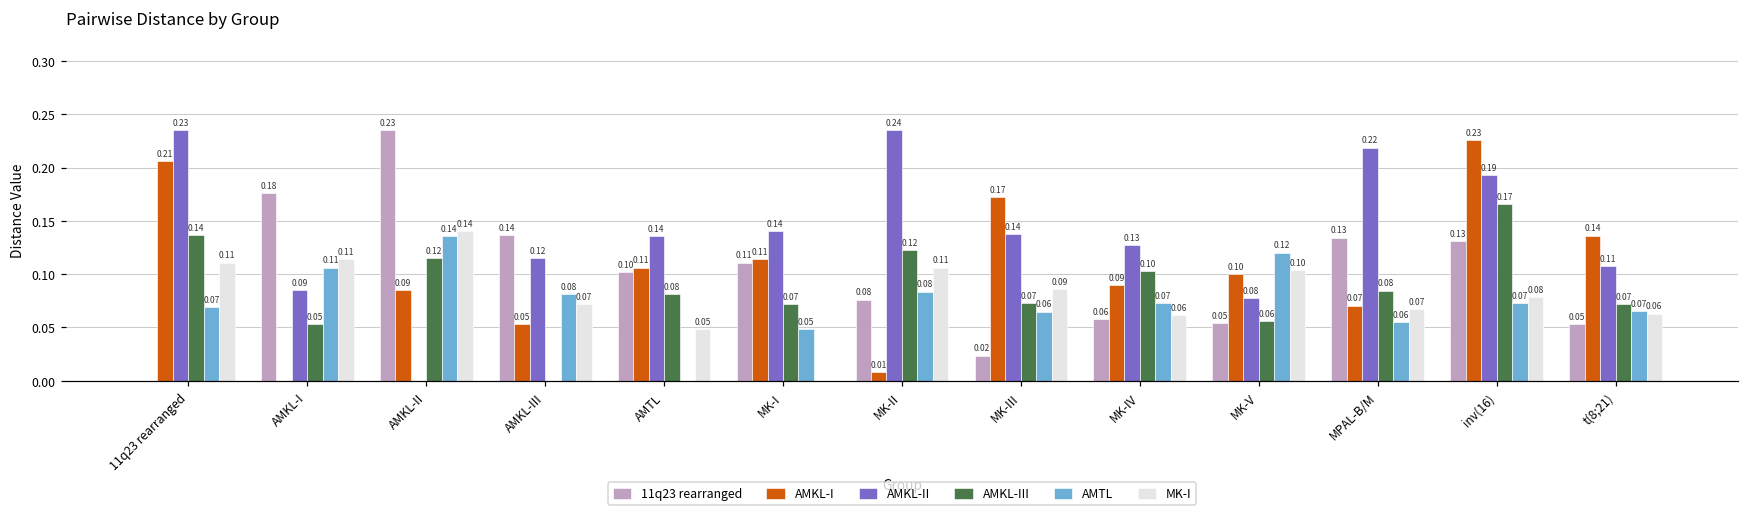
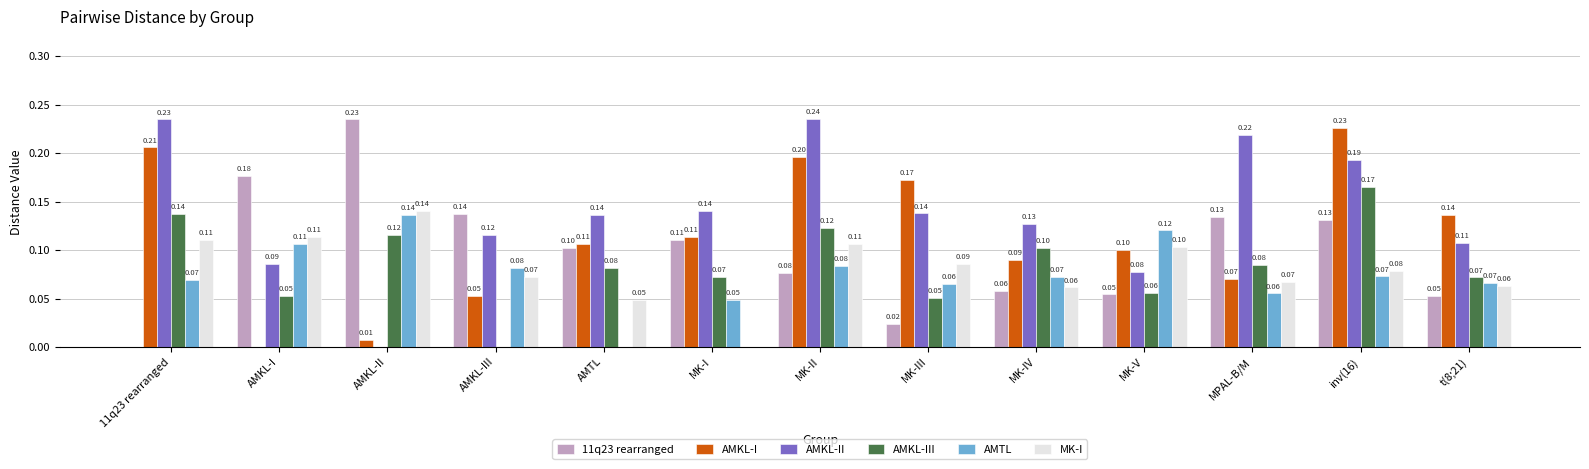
  {
    "11q23 rearranged": {
      "AMKL-I": 0.18,
      "AMKL-II": 0.23,
      "AMKL-III": 0.14,
      "AMTL": 0.10,
      "MK-I": 0.11,
      "MK-II": 0.08,
      "MK-III": 0.02,
      "MK-IV": 0.06,
      "MK-V": 0.05,
      "MPAL-B/M": 0.13,
      "inv(16)": 0.13,
      "t(8;21)": 0.05
    },
    "AMKL-I": {
      "11q23 rearranged": 0.21,
-     "AMKL-II": 0.09,
+     "AMKL-II": 0.01,
      "AMKL-III": 0.05,
      "AMTL": 0.11,
      "MK-I": 0.11,
-     "MK-II": 0.01,
+     "MK-II": 0.20,
      "MK-III": 0.17,
      "MK-IV": 0.09,
      "MK-V": 0.10,
      "MPAL-B/M": 0.07,
      "inv(16)": 0.23,
      "t(8;21)": 0.14
    },
    "AMKL-II": {
      "11q23 rearranged": 0.23,
      "AMKL-I": 0.09,
      "AMKL-III": 0.12,
      "AMTL": 0.14,
      "MK-I": 0.14,
      "MK-II": 0.24,
      "MK-III": 0.14,
      "MK-IV": 0.13,
      "MK-V": 0.08,
      "MPAL-B/M": 0.22,
      "inv(16)": 0.19,
      "t(8;21)": 0.11
    },
    "AMKL-III": {
      "11q23 rearranged": 0.14,
      "AMKL-I": 0.05,
      "AMKL-II": 0.12,
      "AMTL": 0.08,
      "MK-I": 0.07,
      "MK-II": 0.12,
-     "MK-III": 0.07,
+     "MK-III": 0.05,
      "MK-IV": 0.10,
      "MK-V": 0.06,
      "MPAL-B/M": 0.08,
      "inv(16)": 0.17,
      "t(8;21)": 0.07
    },
    "AMTL": {
      "11q23 rearranged": 0.07,
      "AMKL-I": 0.11,
      "AMKL-II": 0.14,
      "AMKL-III": 0.08,
      "MK-I": 0.05,
      "MK-II": 0.08,
      "MK-III": 0.06,
      "MK-IV": 0.07,
      "MK-V": 0.12,
      "MPAL-B/M": 0.06,
      "inv(16)": 0.07,
      "t(8;21)": 0.07
    },
    "MK-I": {
      "11q23 rearranged": 0.11,
      "AMKL-I": 0.11,
      "AMKL-II": 0.14,
      "AMKL-III": 0.07,
      "AMTL": 0.05,
      "MK-II": 0.11,
      "MK-III": 0.09,
      "MK-IV": 0.06,
      "MK-V": 0.10,
      "MPAL-B/M": 0.07,
      "inv(16)": 0.08,
      "t(8;21)": 0.06
    }
  }
